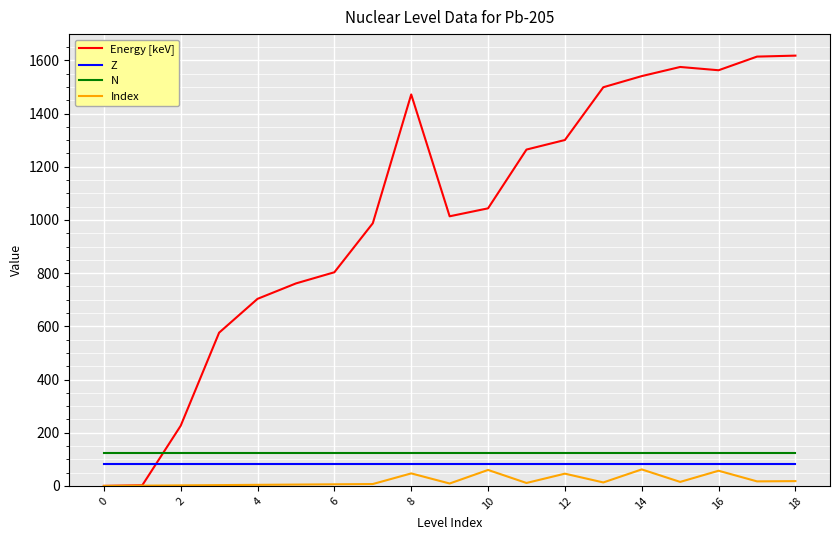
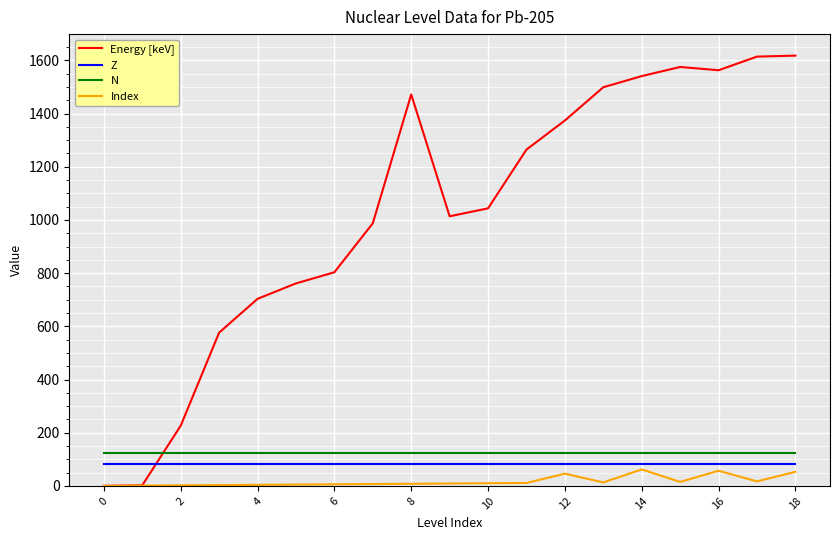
  {
    "Energy [keV]": {
      "2": 230,
      "4": 700,
      "6": 800,
      "8": 1470,
      "10": 1040,
-     "12": 1300,
+     "12": 1370,
      "14": 1540,
      "16": 1560,
      "18": 1620
    },
    "Z": {
      "0": 80,
      "2": 80,
      "4": 80,
      "6": 80,
      "8": 80,
      "10": 80,
      "12": 80,
      "14": 80,
      "16": 80,
      "18": 80
    },
    "N": {
      "0": 120,
      "2": 120,
      "4": 120,
      "6": 120,
      "8": 120,
      "10": 120,
      "12": 120,
      "14": 120,
      "16": 120,
      "18": 120
    },
    "Index": {
      "2": 0,
      "4": 0,
      "6": 10,
-     "8": 50,
-     "10": 60,
+     "8": 10,
+     "10": 10,
      "12": 50,
      "14": 60,
      "16": 60,
-     "18": 20
+     "18": 50
    }
  }
